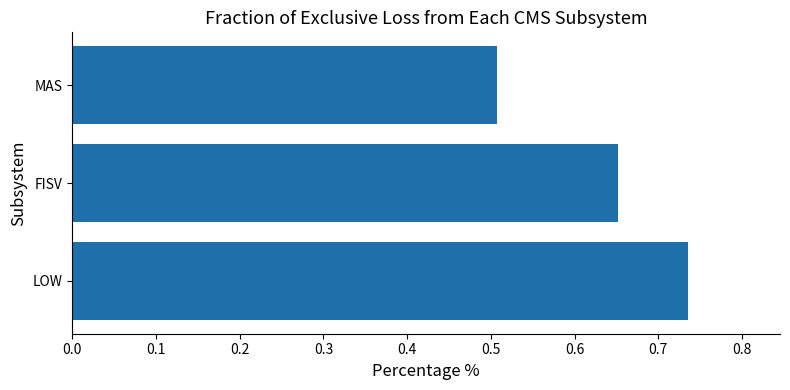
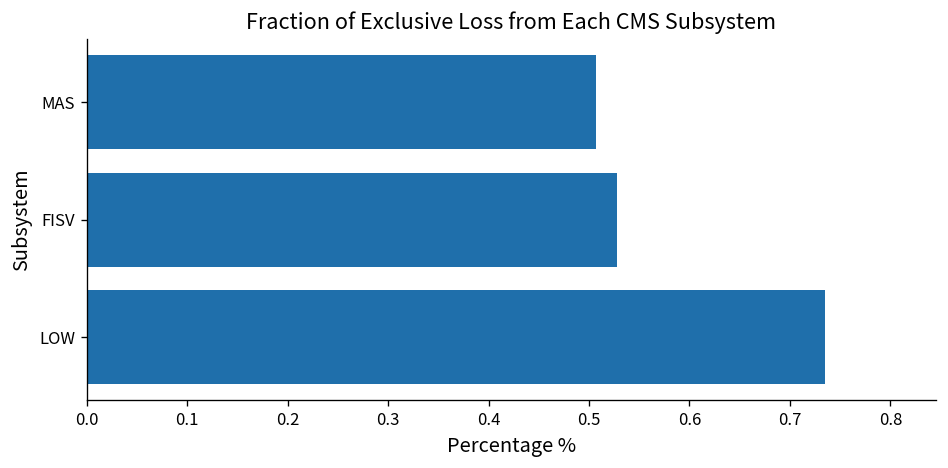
  {
    "MAS": 0.51,
-   "FISV": 0.65,
+   "FISV": 0.53,
    "LOW": 0.74
  }
